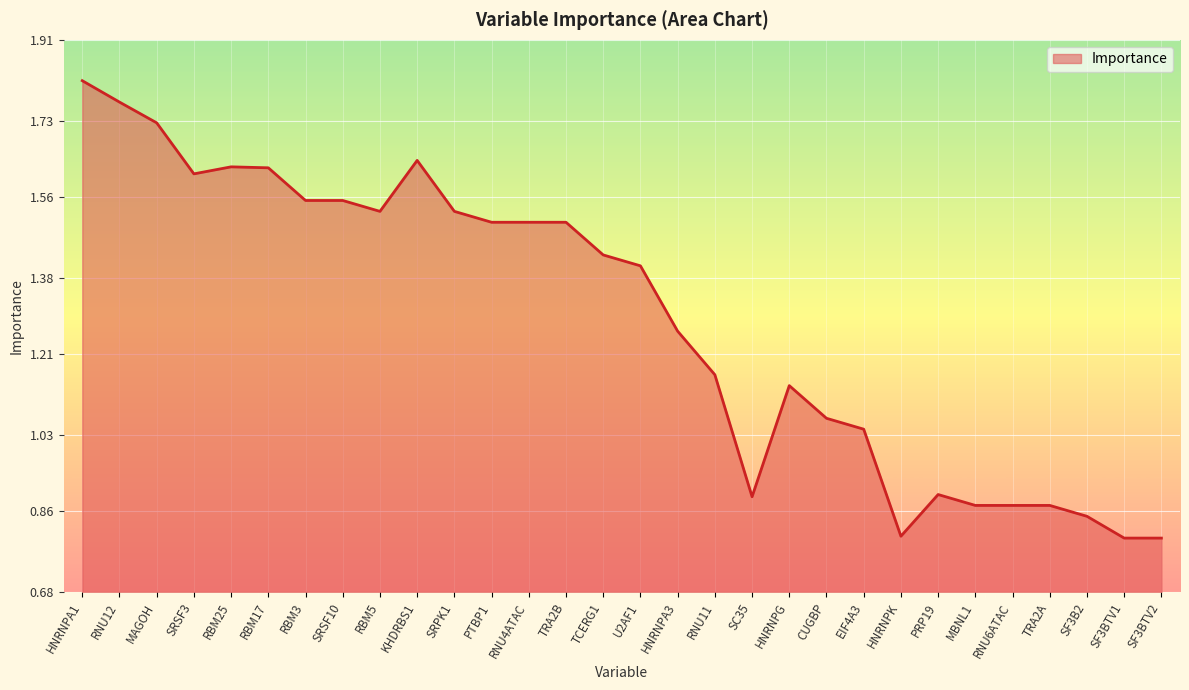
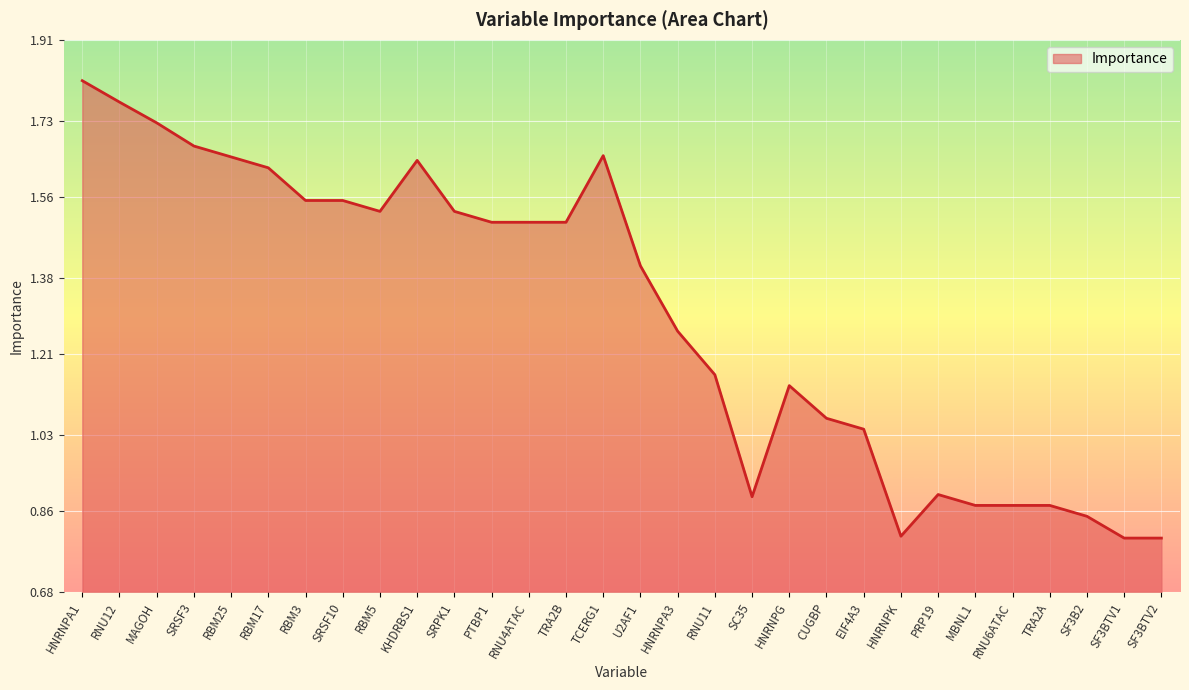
  {
    "HNRNPA1": 1.82,
    "RNU12": 1.77,
    "MAGOH": 1.73,
-   "SRSF3": 1.61,
-   "RBM25": 1.63,
+   "SRSF3": 1.67,
+   "RBM25": 1.65,
    "RBM17": 1.63,
    "RBM3": 1.55,
    "SRSF10": 1.55,
    "RBM5": 1.53,
    "KHDRBS1": 1.64,
    "SRPK1": 1.53,
    "PTBP1": 1.50,
    "RNU4ATAC": 1.50,
    "TRA2B": 1.50,
-   "TCERG1": 1.43,
+   "TCERG1": 1.65,
    "U2AF1": 1.41,
    "HNRNPA3": 1.26,
    "RNU11": 1.16,
    "SC35": 0.89,
    "HNRNPG": 1.14,
    "CUGBP": 1.07,
    "EIF4A3": 1.04,
    "HNRNPK": 0.80,
    "PRP19": 0.90,
    "MBNL1": 0.87,
    "RNU6ATAC": 0.87,
    "TRA2A": 0.87,
    "SF3B2": 0.85,
    "SF3BTV1": 0.80,
    "SF3BTV2": 0.80
  }
